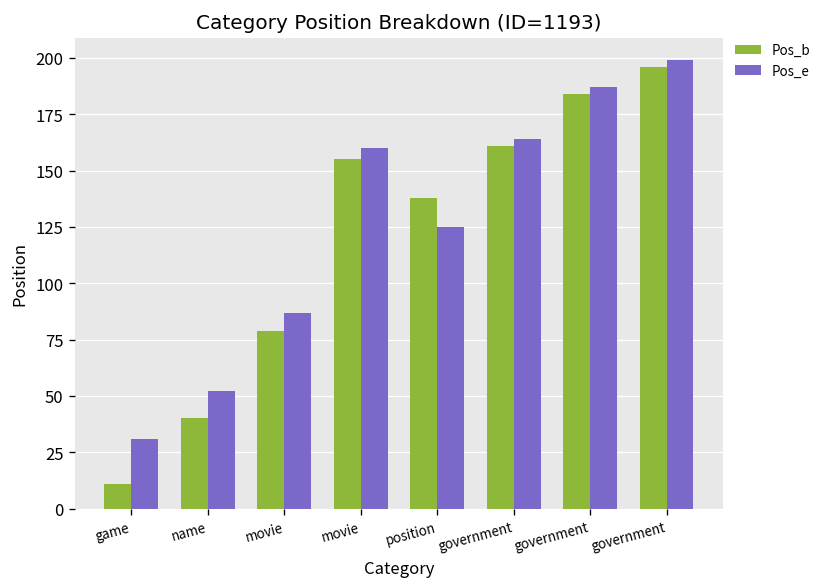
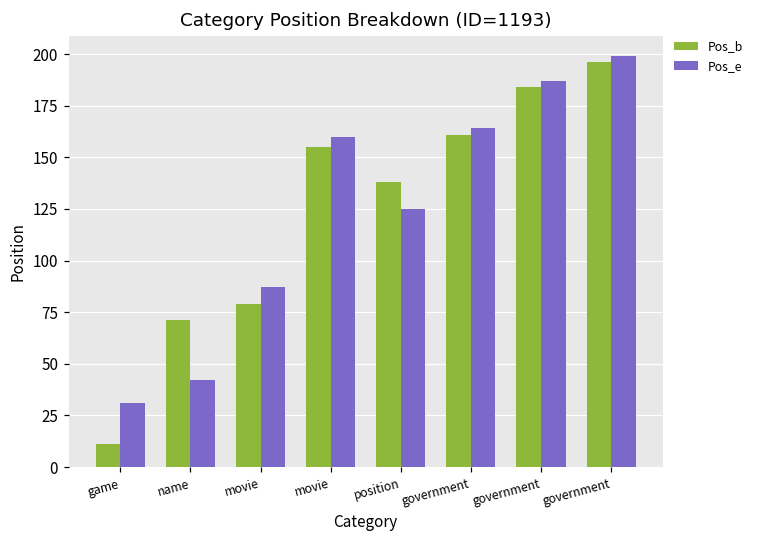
  {
    "Pos_b": {
      "game": 11,
-     "name": 40,
+     "name": 71,
      "position": 138
    },
    "Pos_e": {
      "game": 31,
-     "name": 52,
+     "name": 42,
      "position": 125
    }
  }
